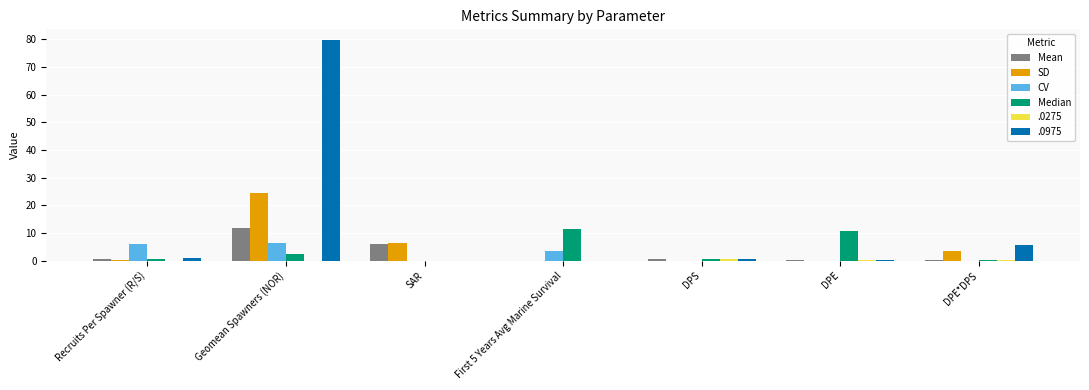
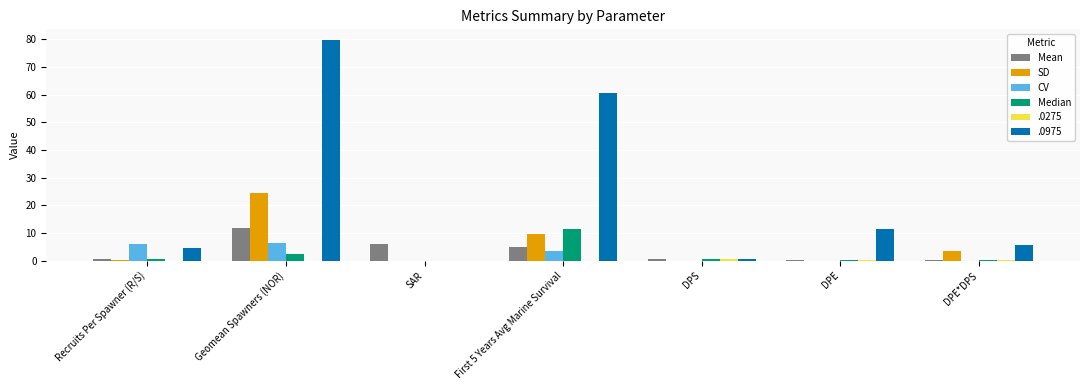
  {
    "Mean": {
      "Geomean Spawners (NOR)": 12,
      "SAR": 6,
-     "First 5 Years Avg Marine Survival": 0
+     "First 5 Years Avg Marine Survival": 5
    },
    "SD": {
      "Geomean Spawners (NOR)": 24,
-     "SAR": 7,
-     "First 5 Years Avg Marine Survival": 0,
+     "SAR": 0,
+     "First 5 Years Avg Marine Survival": 10,
      "DPE*DPS": 4
    },
    "CV": {
      "Recruits Per Spawner (R/S)": 6,
      "Geomean Spawners (NOR)": 7,
      "First 5 Years Avg Marine Survival": 4
    },
    "Median": {
      "Geomean Spawners (NOR)": 3,
      "First 5 Years Avg Marine Survival": 11,
-     "DPE": 11
+     "DPE": 0
    },
    ".0275": {
      "Recruits Per Spawner (R/S)": 0,
      "Geomean Spawners (NOR)": 0
    },
    ".0975": {
-     "Recruits Per Spawner (R/S)": 1,
+     "Recruits Per Spawner (R/S)": 5,
      "Geomean Spawners (NOR)": 80,
-     "First 5 Years Avg Marine Survival": 0,
-     "DPE": 0,
+     "First 5 Years Avg Marine Survival": 61,
+     "DPE": 12,
      "DPE*DPS": 6
    }
  }
